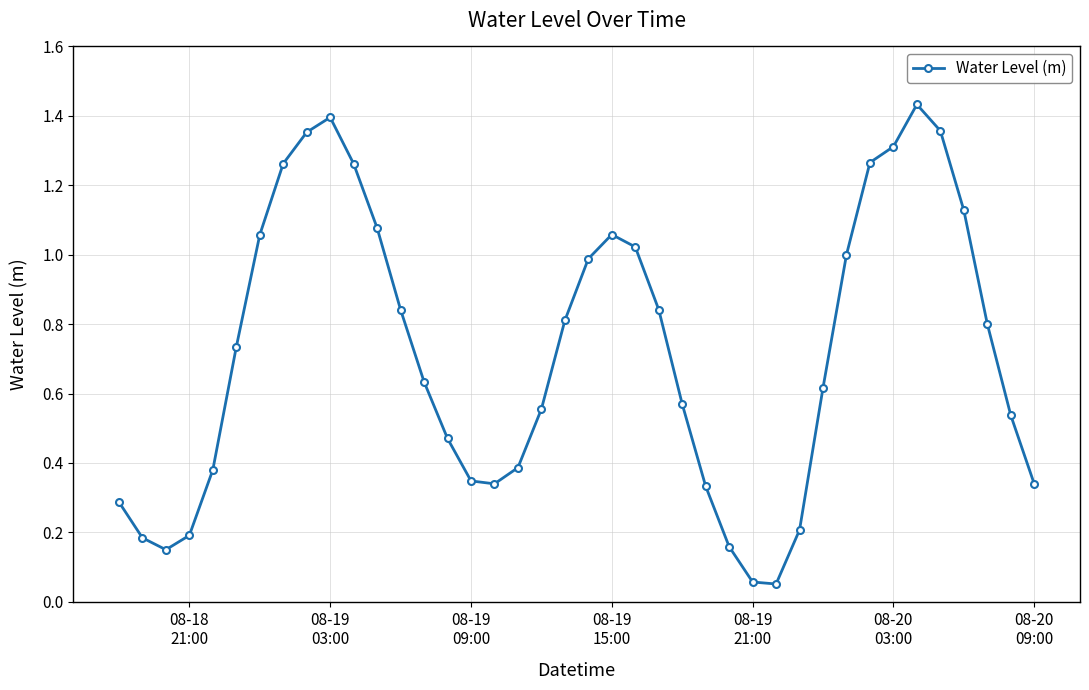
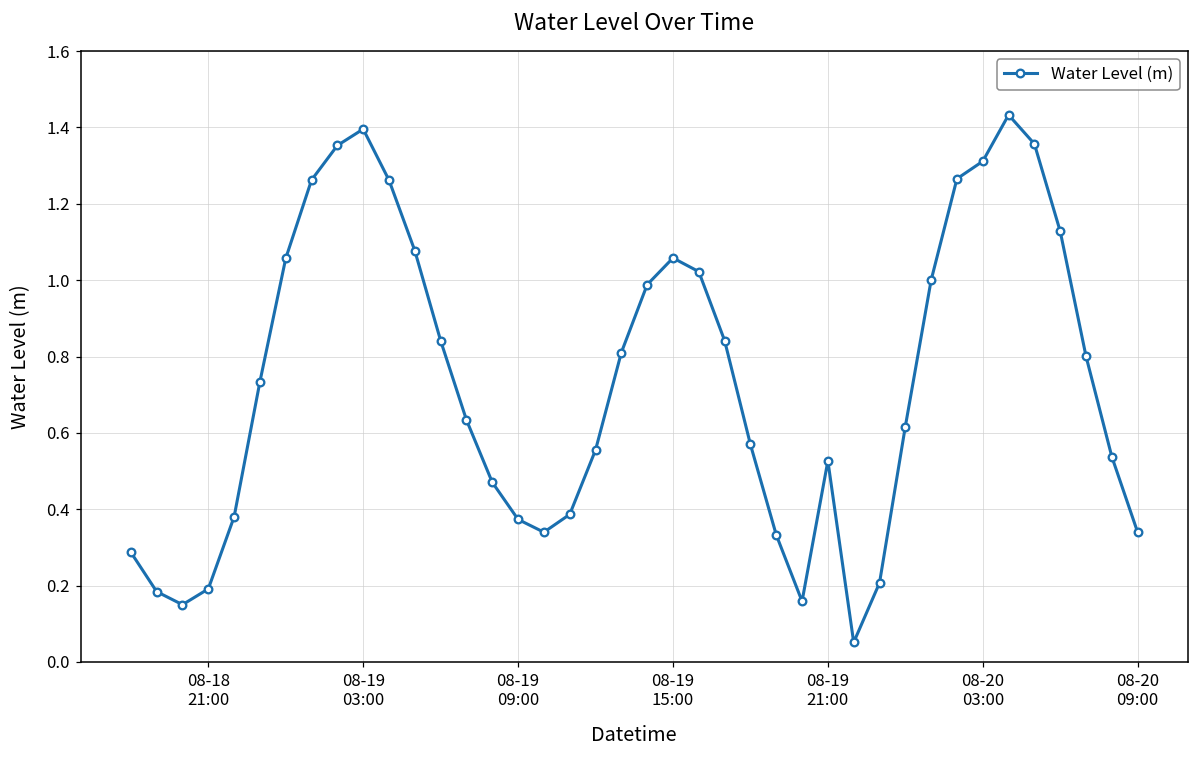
  {
    "08-18 21:00": 0.19,
    "08-19 03:00": 1.40,
-   "08-19 09:00": 0.35,
+   "08-19 09:00": 0.37,
    "08-19 15:00": 1.06,
-   "08-19 21:00": 0.06,
+   "08-19 21:00": 0.53,
    "08-20 03:00": 1.31,
    "08-20 09:00": 0.34
  }
